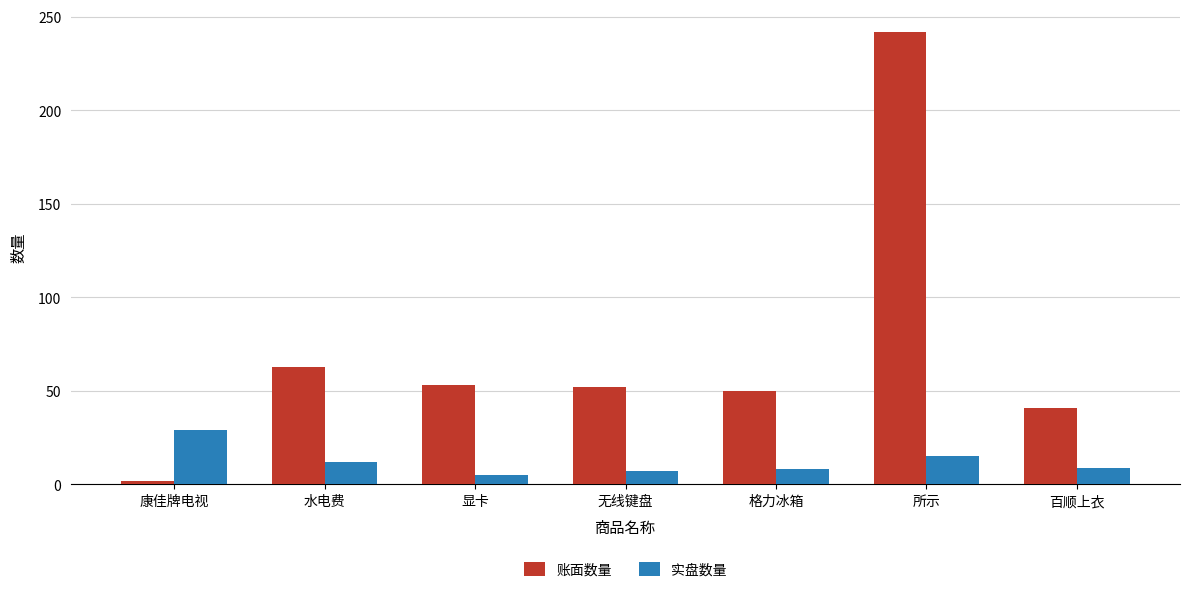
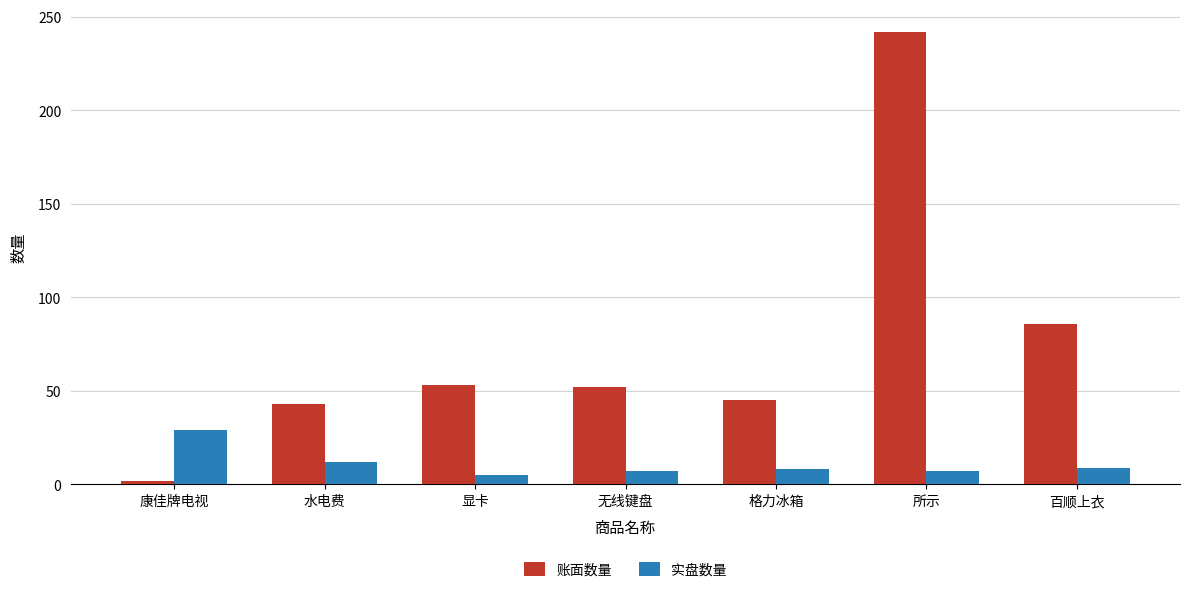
  {
    "账面数量": {
      "康佳牌电视": 2,
-     "水电费": 63,
+     "水电费": 43,
      "显卡": 53,
      "无线键盘": 52,
-     "格力冰箱": 50,
+     "格力冰箱": 45,
      "所示": 242,
-     "百顺上衣": 41
+     "百顺上衣": 86
    },
    "实盘数量": {
      "康佳牌电视": 29,
      "水电费": 12,
      "显卡": 5,
      "无线键盘": 7,
      "格力冰箱": 8,
-     "所示": 15,
+     "所示": 7,
      "百顺上衣": 9
    }
  }
